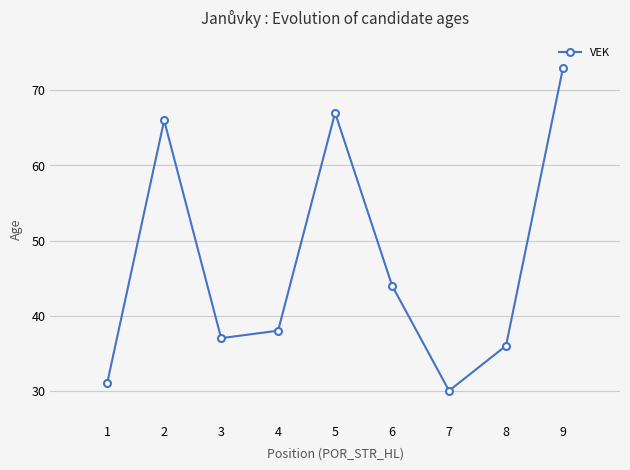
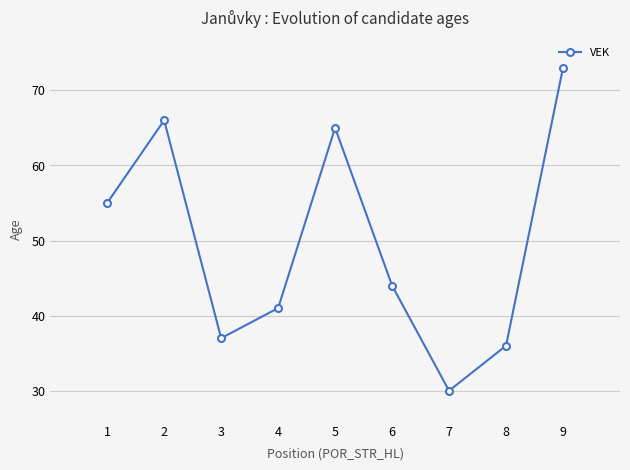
  {
-   "1": 31,
+   "1": 55,
    "2": 66,
    "3": 37,
-   "4": 38,
-   "5": 67,
+   "4": 41,
+   "5": 65,
    "6": 44,
    "7": 30,
    "8": 36,
    "9": 73
  }
